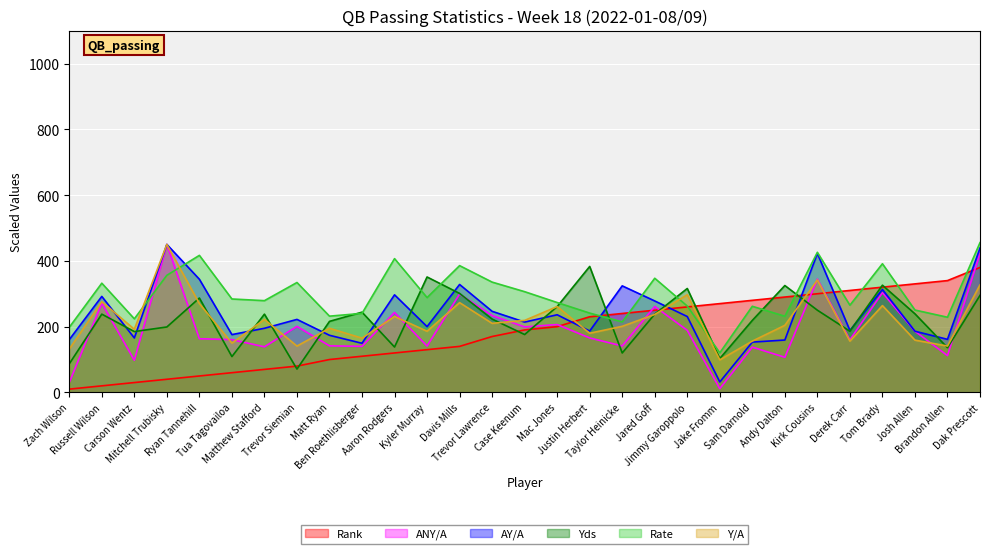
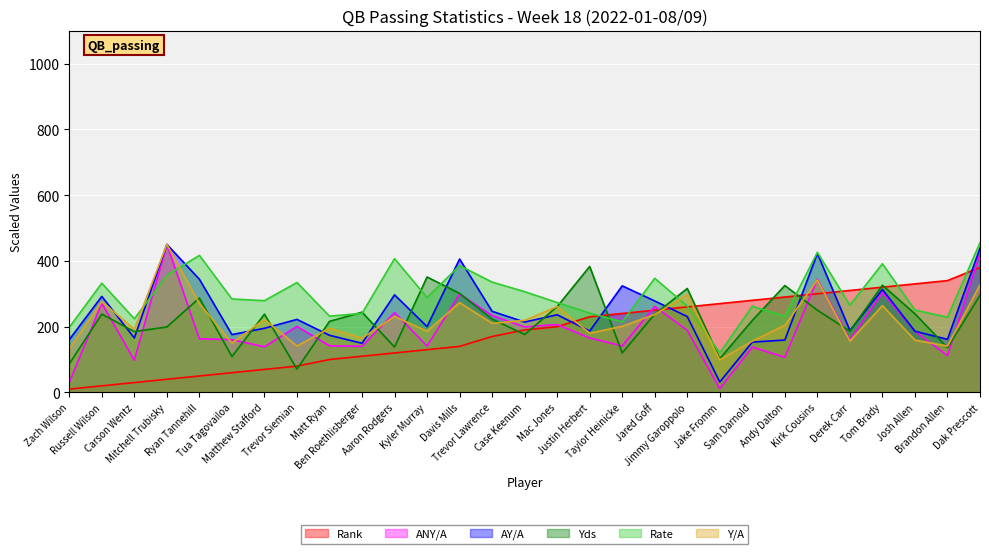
  {
    "Rank": {
      "Zach Wilson": 10,
      "Russell Wilson": 20,
      "Carson Wentz": 30,
      "Mitchell Trubisky": 40,
      "Ryan Tannehill": 50,
      "Tua Tagovailoa": 60,
      "Matthew Stafford": 70,
      "Trevor Siemian": 80,
      "Matt Ryan": 100,
      "Ben Roethlisberger": 110,
      "Aaron Rodgers": 120,
      "Kyler Murray": 130,
      "Davis Mills": 140,
      "Trevor Lawrence": 170,
      "Case Keenum": 190,
      "Justin Herbert": 230,
      "Taylor Heinicke": 240,
      "Jared Goff": 250,
      "Jake Fromm": 270,
      "Sam Darnold": 280,
      "Andy Dalton": 290,
      "Kirk Cousins": 300,
      "Derek Carr": 310,
      "Josh Allen": 330,
      "Brandon Allen": 340,
      "Dak Prescott": 380
    },
    "ANY/A": {
      "Zach Wilson": 30,
      "Carson Wentz": 100,
      "Ryan Tannehill": 160,
      "Tua Tagovailoa": 160,
      "Matthew Stafford": 140,
      "Trevor Siemian": 200,
      "Matt Ryan": 140,
      "Ben Roethlisberger": 140,
      "Aaron Rodgers": 240,
      "Kyler Murray": 140,
      "Trevor Lawrence": 230,
      "Case Keenum": 200,
      "Justin Herbert": 170,
      "Taylor Heinicke": 140,
      "Jared Goff": 260,
      "Jimmy Garoppolo": 190,
      "Jake Fromm": 10,
      "Sam Darnold": 140,
      "Andy Dalton": 110,
      "Tom Brady": 300,
      "Brandon Allen": 110,
      "Dak Prescott": 420
    },
    "AY/A": {
      "Zach Wilson": 160,
      "Russell Wilson": 290,
      "Carson Wentz": 170,
      "Ryan Tannehill": 340,
      "Tua Tagovailoa": 180,
      "Matthew Stafford": 200,
      "Trevor Siemian": 220,
      "Matt Ryan": 170,
      "Ben Roethlisberger": 150,
      "Aaron Rodgers": 300,
      "Kyler Murray": 200,
-     "Davis Mills": 330,
+     "Davis Mills": 410,
      "Trevor Lawrence": 250,
      "Mac Jones": 240,
      "Taylor Heinicke": 320,
      "Jared Goff": 280,
      "Jimmy Garoppolo": 230,
      "Jake Fromm": 30,
      "Andy Dalton": 160,
      "Brandon Allen": 160,
      "Dak Prescott": 440
    },
    "Yds": {
      "Zach Wilson": 90,
      "Russell Wilson": 240,
      "Mitchell Trubisky": 200,
      "Ryan Tannehill": 290,
      "Tua Tagovailoa": 110,
      "Matthew Stafford": 240,
      "Trevor Siemian": 70,
      "Matt Ryan": 220,
      "Aaron Rodgers": 140,
      "Kyler Murray": 350,
      "Trevor Lawrence": 220,
      "Case Keenum": 180,
      "Justin Herbert": 380,
      "Taylor Heinicke": 120,
      "Jimmy Garoppolo": 320,
      "Sam Darnold": 220,
      "Andy Dalton": 330,
      "Kirk Cousins": 250,
      "Josh Allen": 240,
      "Dak Prescott": 300
    },
    "Rate": {
      "Zach Wilson": 200,
      "Russell Wilson": 330,
      "Carson Wentz": 220,
      "Mitchell Trubisky": 360,
      "Ryan Tannehill": 420,
      "Tua Tagovailoa": 280,
      "Matthew Stafford": 280,
      "Trevor Siemian": 330,
      "Matt Ryan": 230,
      "Aaron Rodgers": 410,
      "Kyler Murray": 290,
      "Davis Mills": 390,
      "Trevor Lawrence": 340,
      "Case Keenum": 310,
      "Mac Jones": 270,
      "Justin Herbert": 240,
      "Taylor Heinicke": 210,
      "Jared Goff": 350,
      "Jake Fromm": 120,
      "Sam Darnold": 260,
      "Andy Dalton": 230,
      "Derek Carr": 270,
      "Tom Brady": 390,
      "Josh Allen": 250,
      "Brandon Allen": 230,
      "Dak Prescott": 460
    },
    "Y/A": {
      "Zach Wilson": 130,
      "Ryan Tannehill": 270,
      "Tua Tagovailoa": 150,
      "Matthew Stafford": 220,
      "Trevor Siemian": 140,
      "Matt Ryan": 200,
      "Ben Roethlisberger": 170,
      "Aaron Rodgers": 230,
      "Kyler Murray": 190,
      "Davis Mills": 270,
      "Trevor Lawrence": 210,
      "Taylor Heinicke": 200,
      "Jimmy Garoppolo": 300,
      "Andy Dalton": 200,
      "Tom Brady": 260,
      "Josh Allen": 160,
      "Dak Prescott": 330
    }
  }
